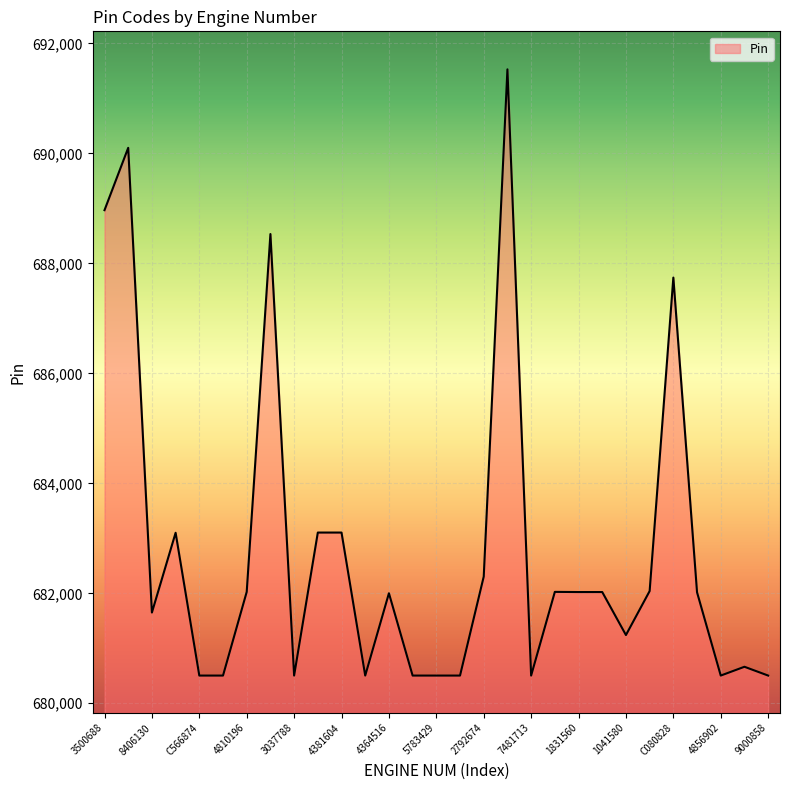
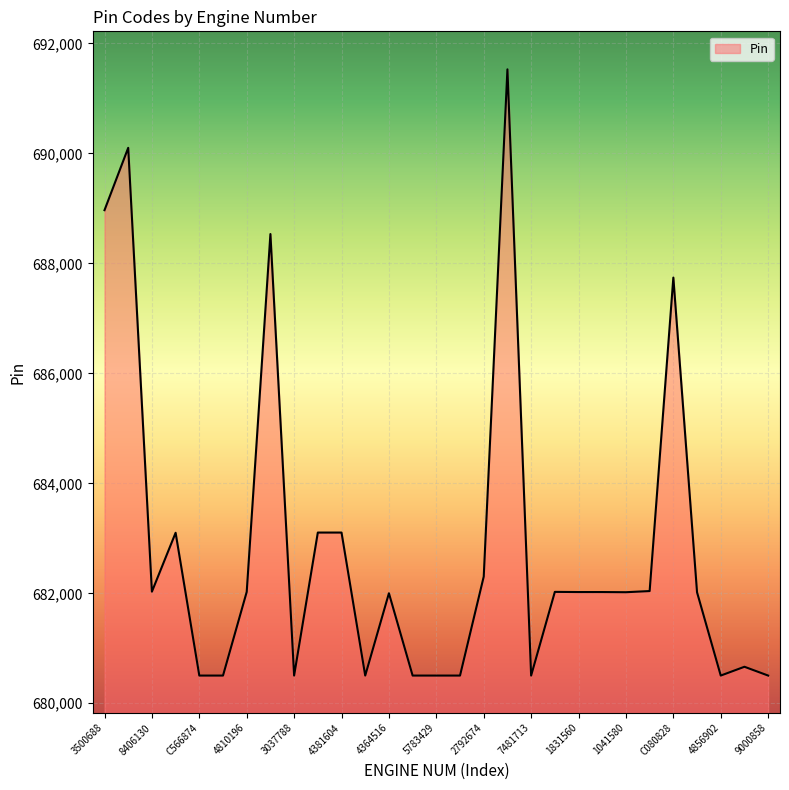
  {
    "3500688": "689,000",
-   "8406130": "681,700",
+   "8406130": "682,000",
    "C566874": "680,500",
    "4810196": "682,000",
    "3037788": "680,500",
    "4364516": "682,000",
    "5783429": "680,500",
    "2792674": "682,300",
    "7481713": "680,500",
-   "1041580": "681,200",
+   "1041580": "682,000",
    "C080828": "687,700",
    "4856902": "680,500",
    "9000858": "680,500"
  }
